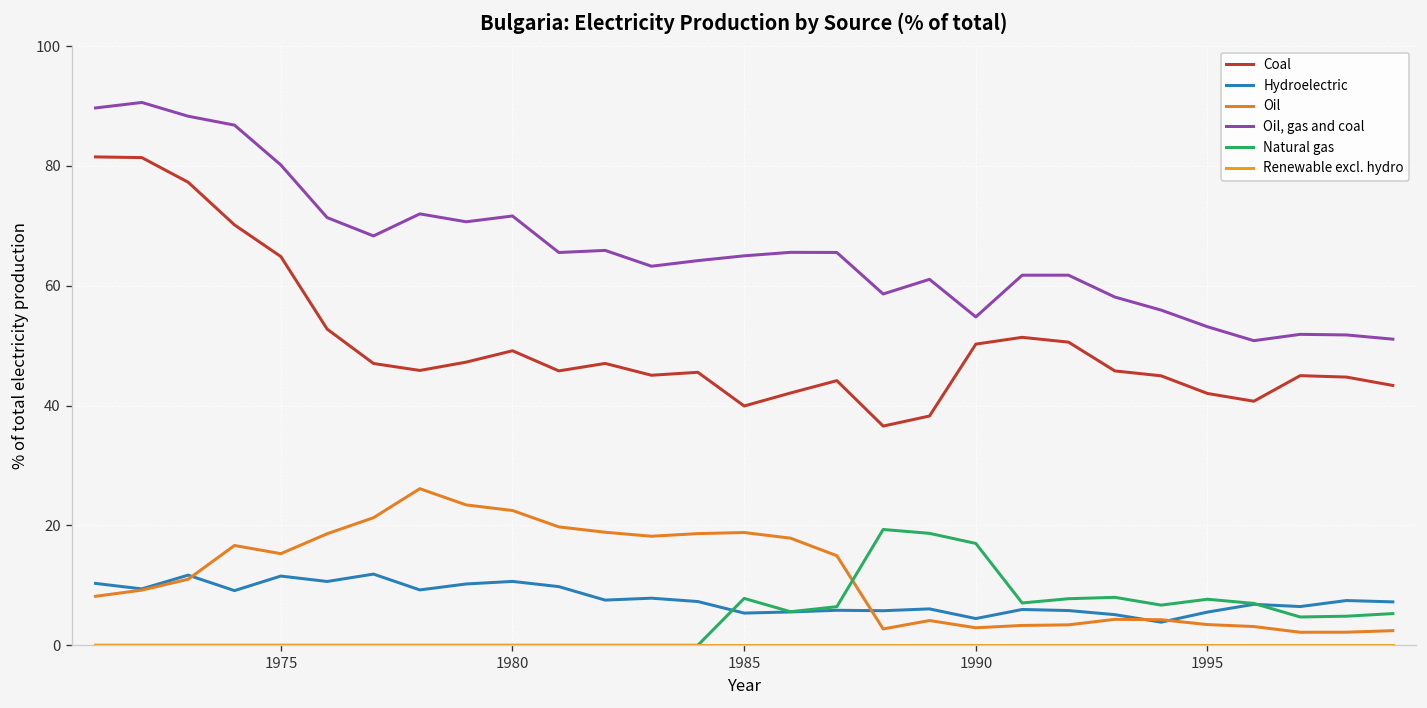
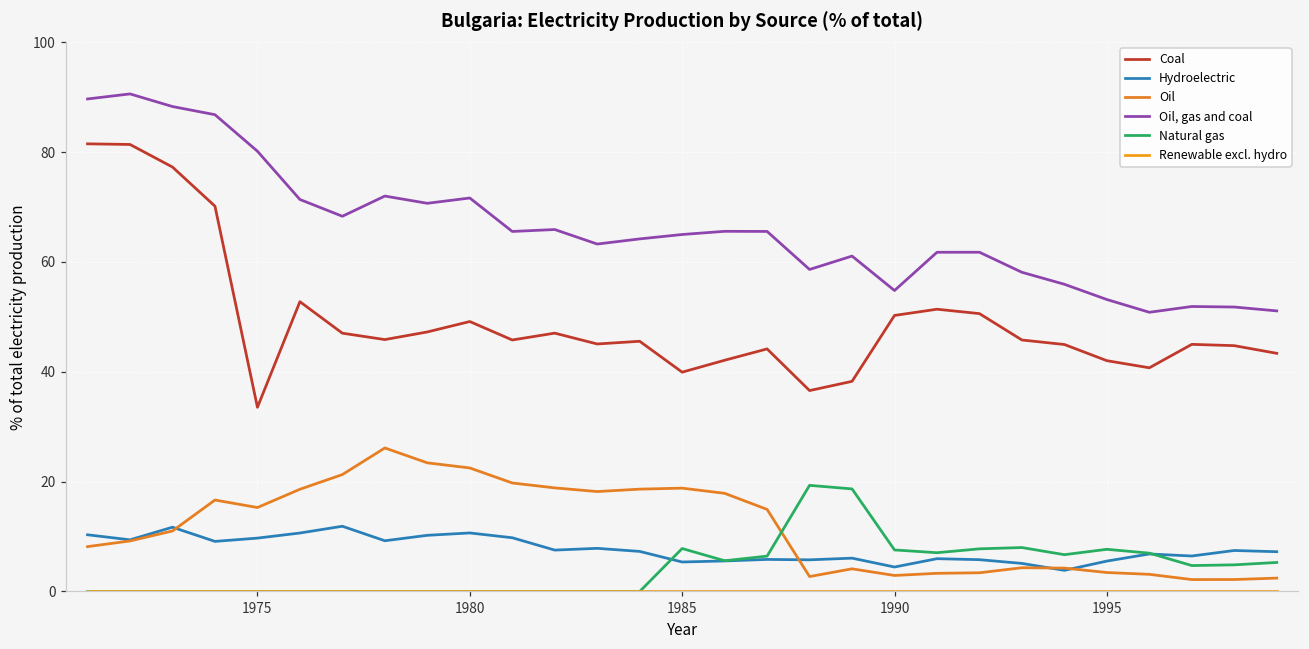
  {
    "Coal": {
-     "1975": 65,
+     "1975": 34,
      "1980": 49,
      "1985": 40,
      "1990": 50,
      "1995": 42
    },
    "Hydroelectric": {
-     "1975": 12,
+     "1975": 10,
      "1980": 11,
      "1985": 5,
      "1990": 4,
      "1995": 6
    },
    "Oil, gas and coal": {
      "1975": 80,
      "1980": 72,
      "1985": 65,
      "1990": 55,
      "1995": 53
    },
    "Natural gas": {
      "1985": 8,
-     "1990": 17,
+     "1990": 8,
      "1995": 8
    }
  }
